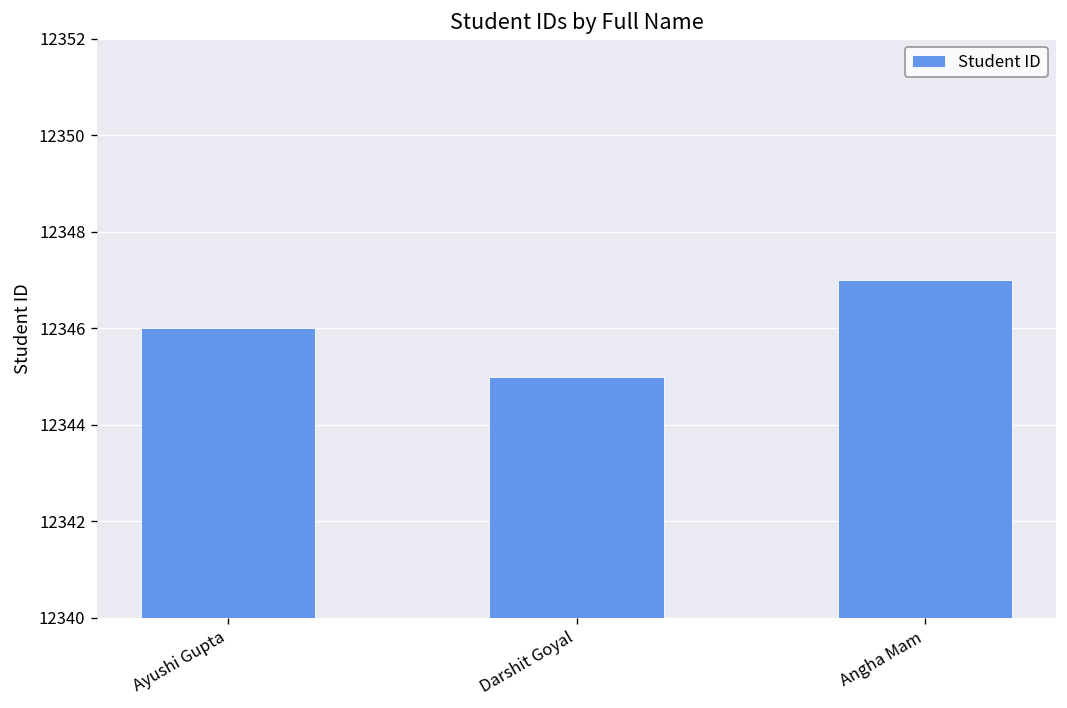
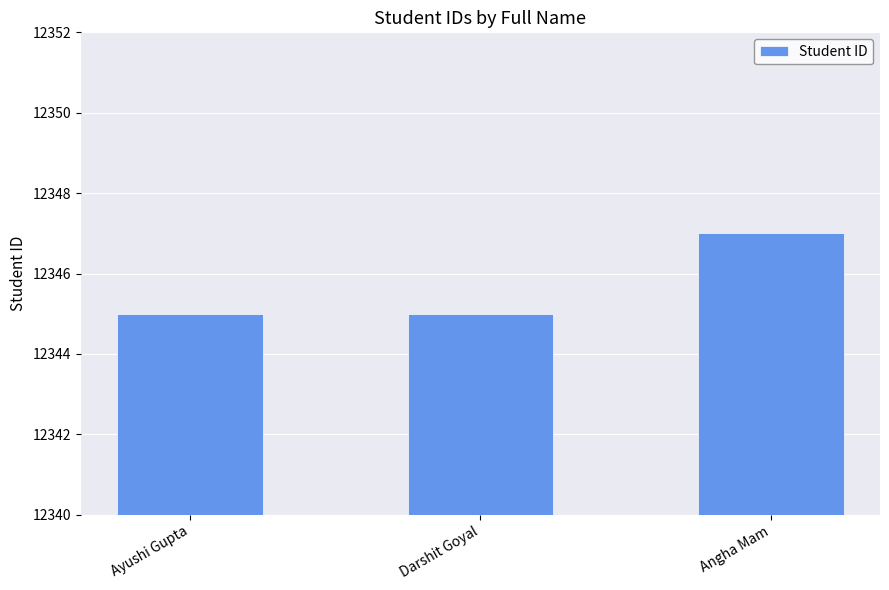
  {
-   "Ayushi Gupta": 12346,
+   "Ayushi Gupta": 12345,
    "Darshit Goyal": 12345,
    "Angha Mam": 12347
  }
